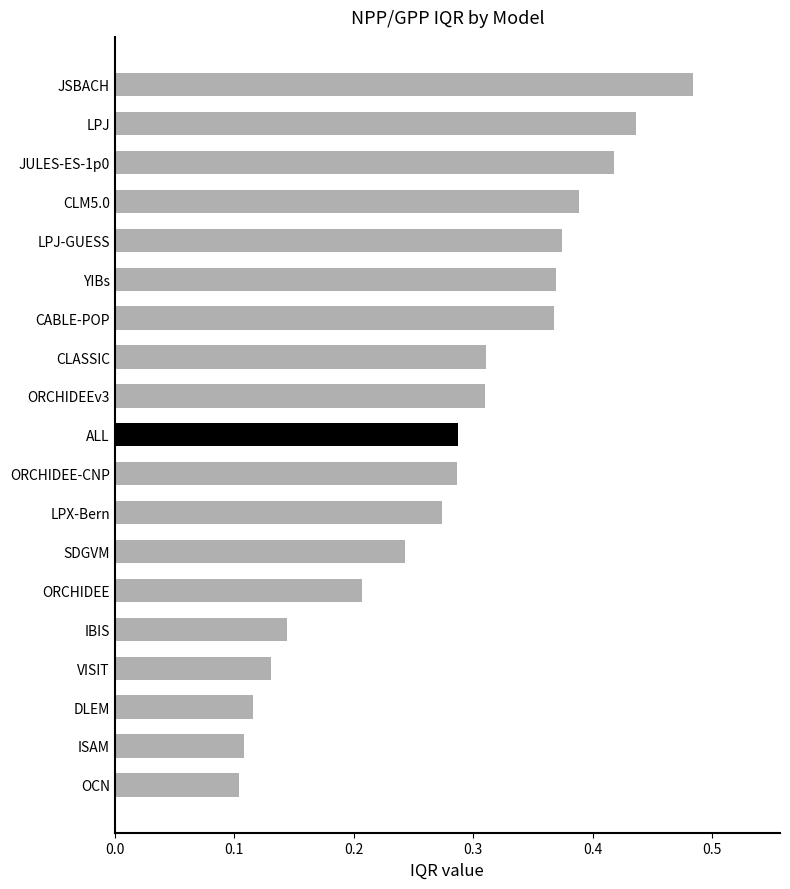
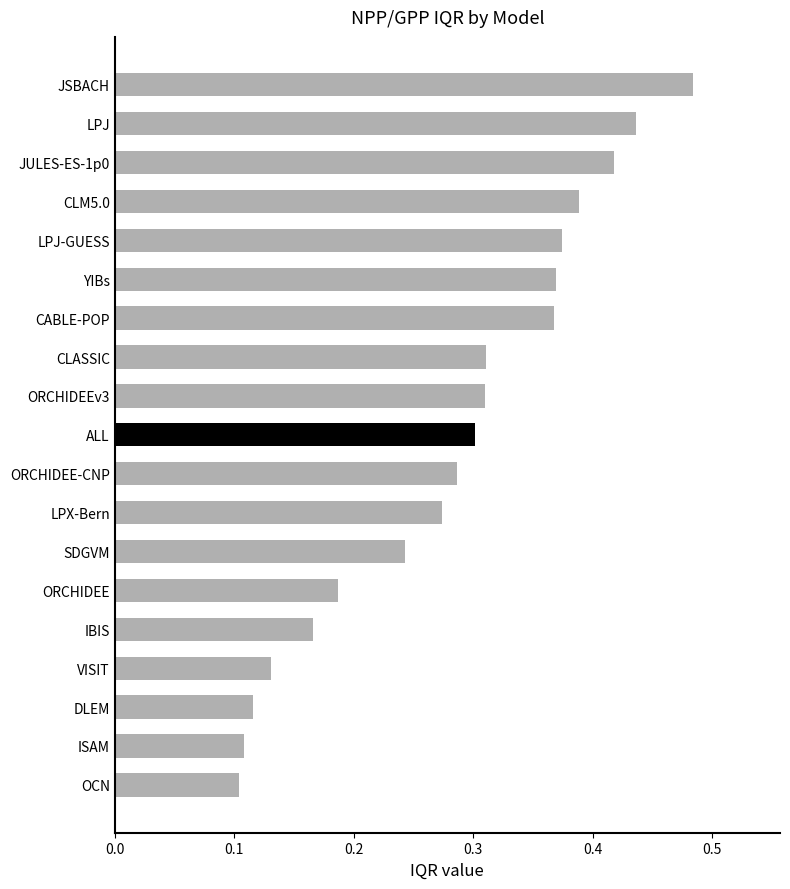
  {
    "JSBACH": 0.484,
    "LPJ": 0.436,
    "JULES-ES-1p0": 0.418,
    "CLM5.0": 0.389,
    "LPJ-GUESS": 0.375,
    "YIBs": 0.369,
    "CABLE-POP": 0.368,
    "CLASSIC": 0.311,
    "ORCHIDEEv3": 0.310,
-   "ALL": 0.287,
+   "ALL": 0.302,
    "ORCHIDEE-CNP": 0.286,
    "LPX-Bern": 0.274,
    "SDGVM": 0.243,
-   "ORCHIDEE": 0.207,
-   "IBIS": 0.144,
+   "ORCHIDEE": 0.187,
+   "IBIS": 0.166,
    "VISIT": 0.131,
    "DLEM": 0.116,
    "ISAM": 0.108,
    "OCN": 0.104
  }
